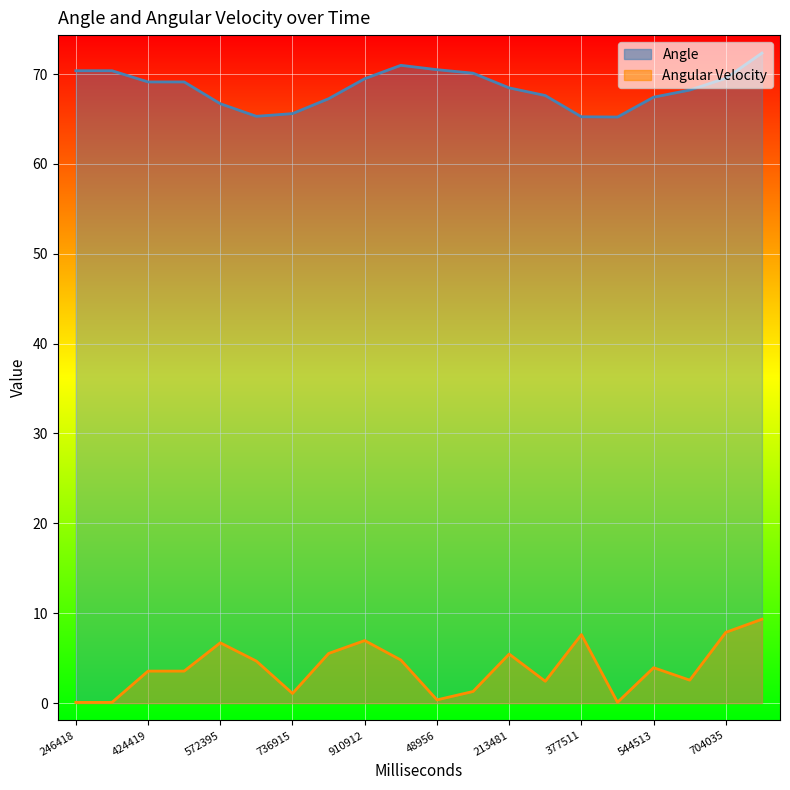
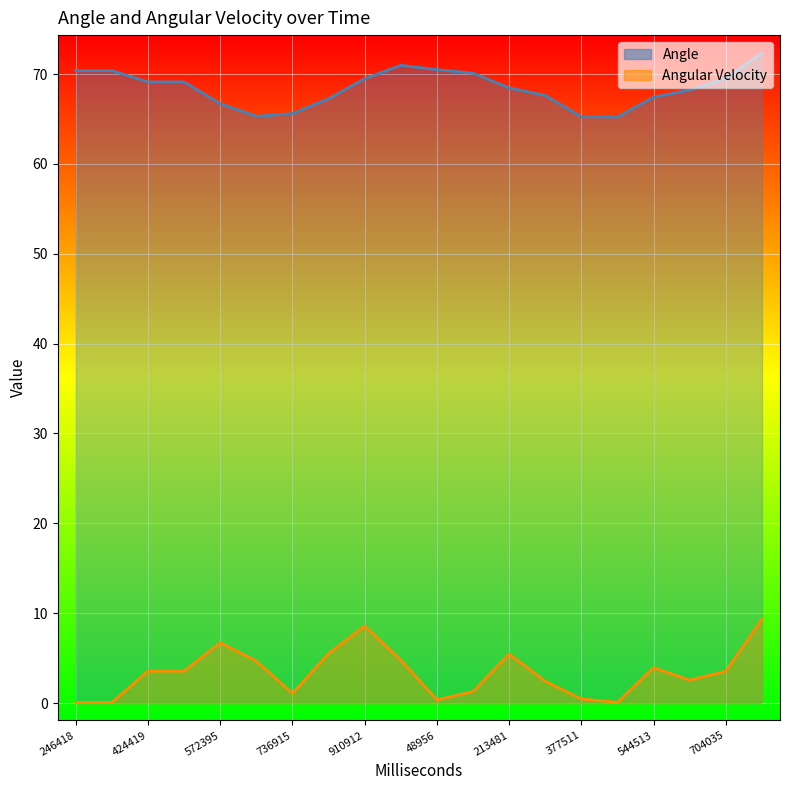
  {
    "Angle": {
      "246418": 70,
      "424419": 69,
      "572395": 67,
      "736915": 66,
      "910912": 69,
      "48956": 70,
      "213481": 68,
      "377511": 65,
      "544513": 67
    },
    "Angular Velocity": {
      "246418": 0,
      "424419": 4,
      "572395": 7,
      "736915": 1,
-     "910912": 7,
+     "910912": 9,
      "48956": 0,
      "213481": 5,
-     "377511": 8,
+     "377511": 0,
      "544513": 4,
-     "704035": 8
+     "704035": 4
    }
  }
